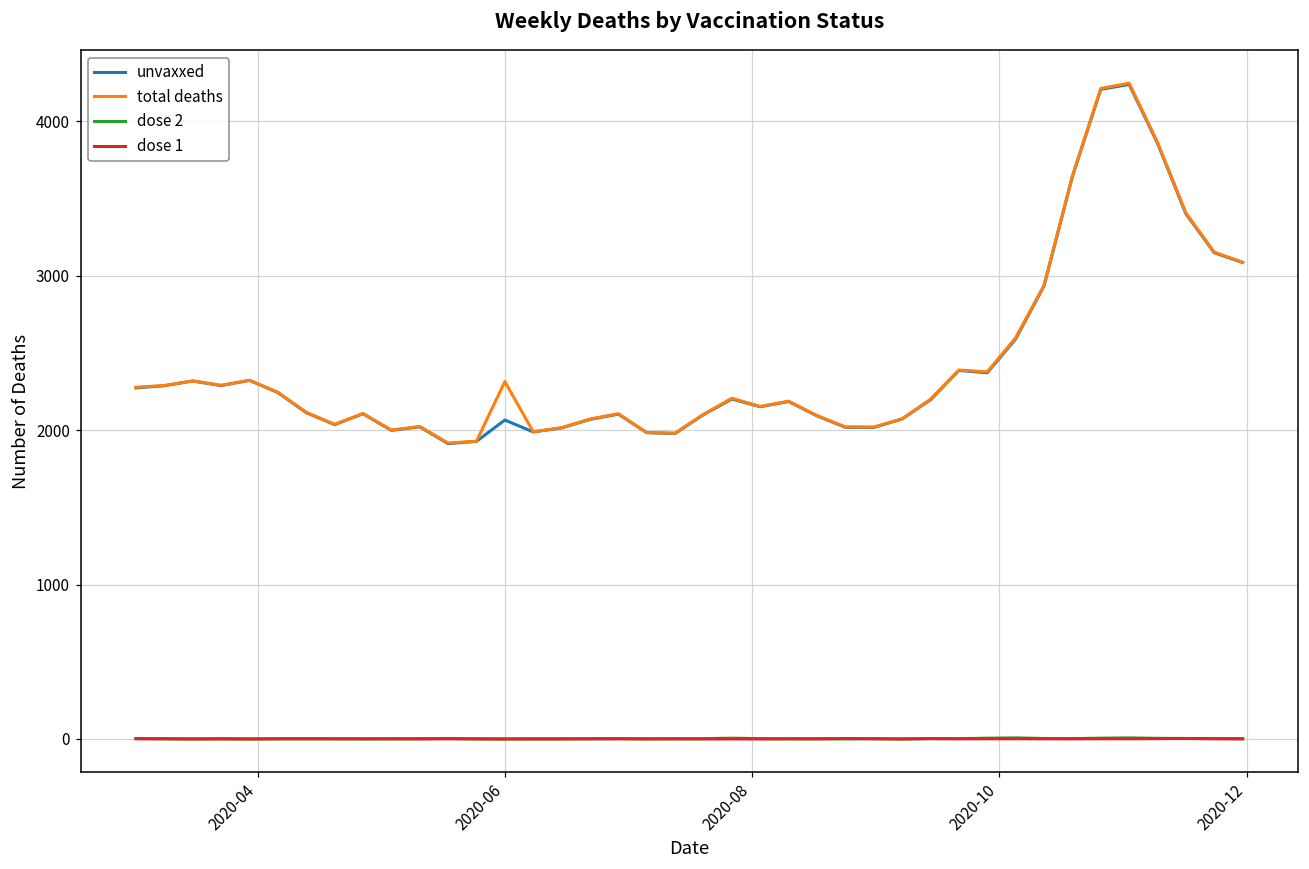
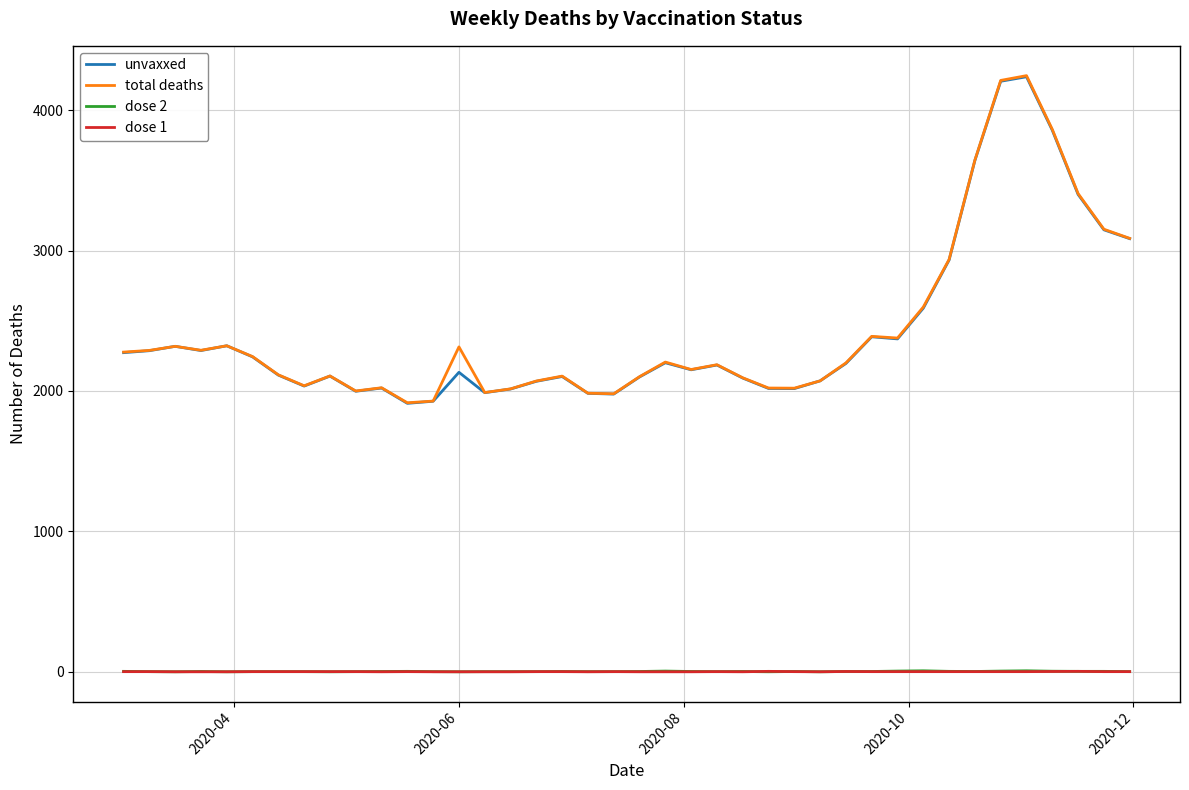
  {
    "unvaxxed": {
-     "2020-06": 2070
+     "2020-06": 2130
    },
    "total deaths": {
      "2020-06": 2310
    }
  }
